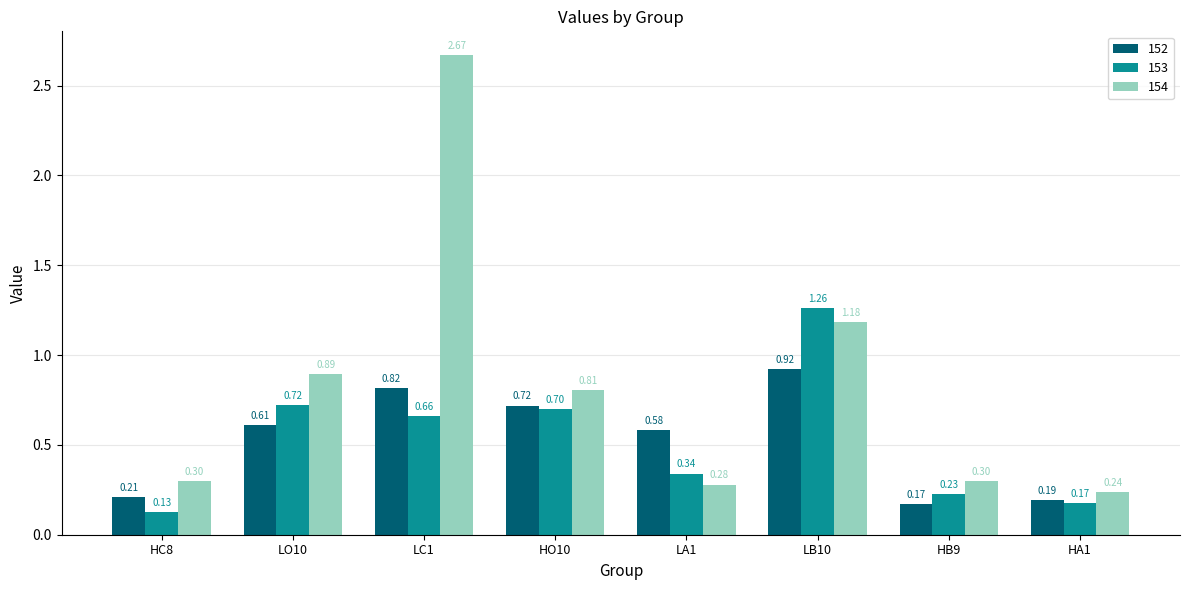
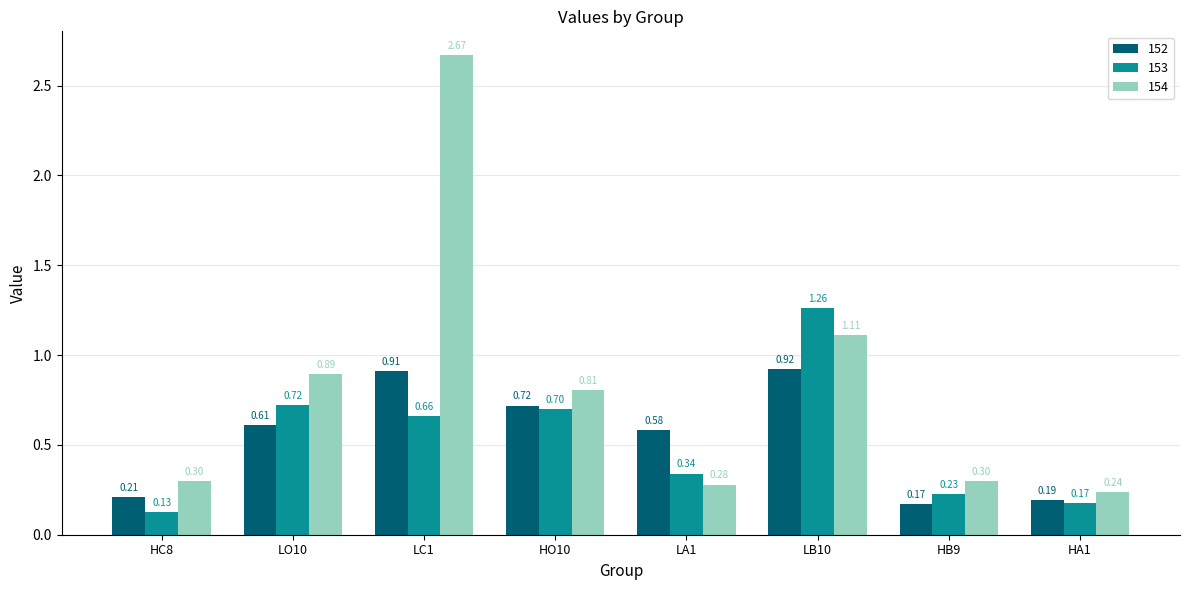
  {
    "152": {
      "HC8": 0.21,
      "LO10": 0.61,
-     "LC1": 0.82,
+     "LC1": 0.91,
      "HO10": 0.72,
      "LA1": 0.58,
      "LB10": 0.92,
      "HB9": 0.17,
      "HA1": 0.19
    },
    "153": {
      "HC8": 0.13,
      "LO10": 0.72,
      "LC1": 0.66,
      "HO10": 0.70,
      "LA1": 0.34,
      "LB10": 1.26,
      "HB9": 0.23,
      "HA1": 0.17
    },
    "154": {
      "HC8": 0.30,
      "LO10": 0.89,
      "LC1": 2.67,
      "HO10": 0.81,
      "LA1": 0.28,
-     "LB10": 1.18,
+     "LB10": 1.11,
      "HB9": 0.30,
      "HA1": 0.24
    }
  }
